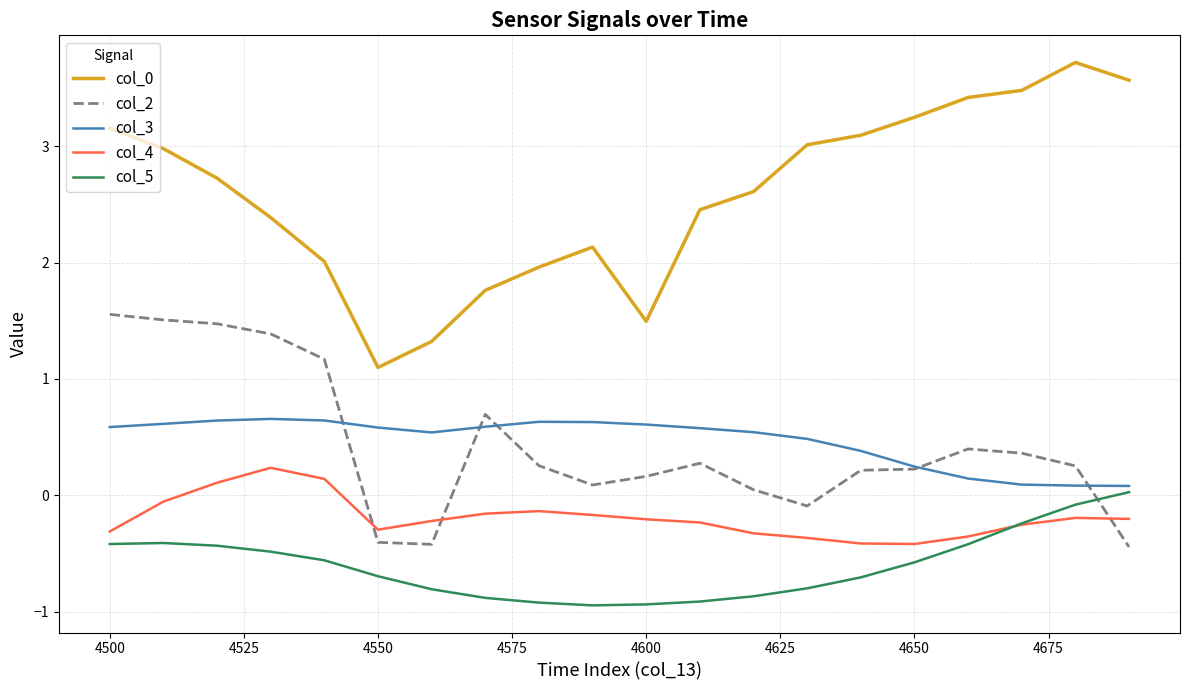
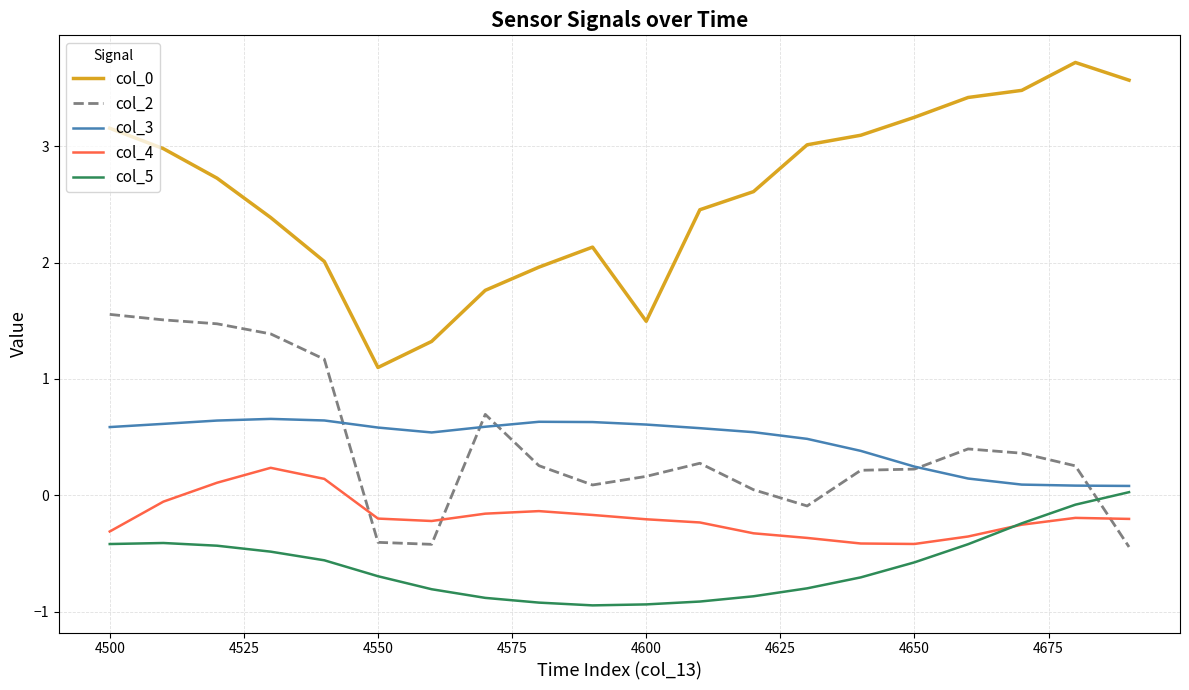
  {
    "col_0": {
      "4550": 1.10,
      "4600": 1.50,
      "4650": 3.25
    },
    "col_2": {
      "4500": 1.56,
      "4550": -0.40,
      "4600": 0.16
    },
    "col_3": {
      "4500": 0.59,
      "4550": 0.58,
      "4600": 0.61
    },
    "col_4": {
      "4500": -0.31,
-     "4550": -0.30,
+     "4550": -0.20,
      "4600": -0.21,
      "4650": -0.42
    },
    "col_5": {
      "4500": -0.42,
      "4550": -0.70,
      "4600": -0.94,
      "4650": -0.58
    }
  }
